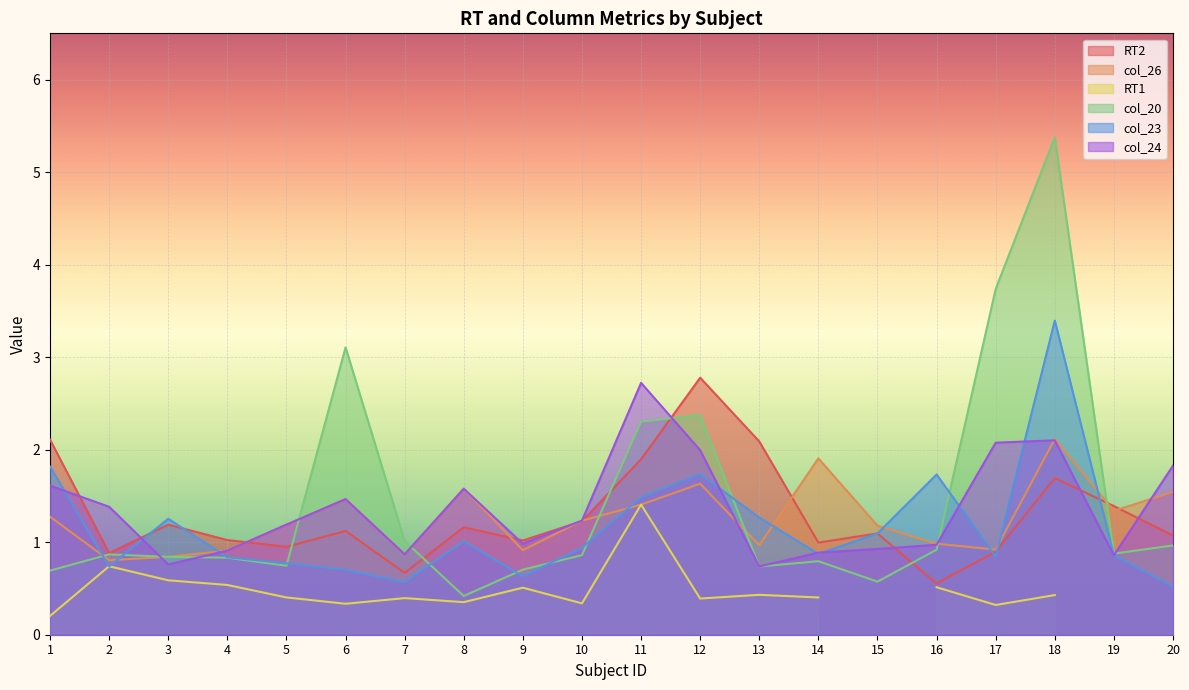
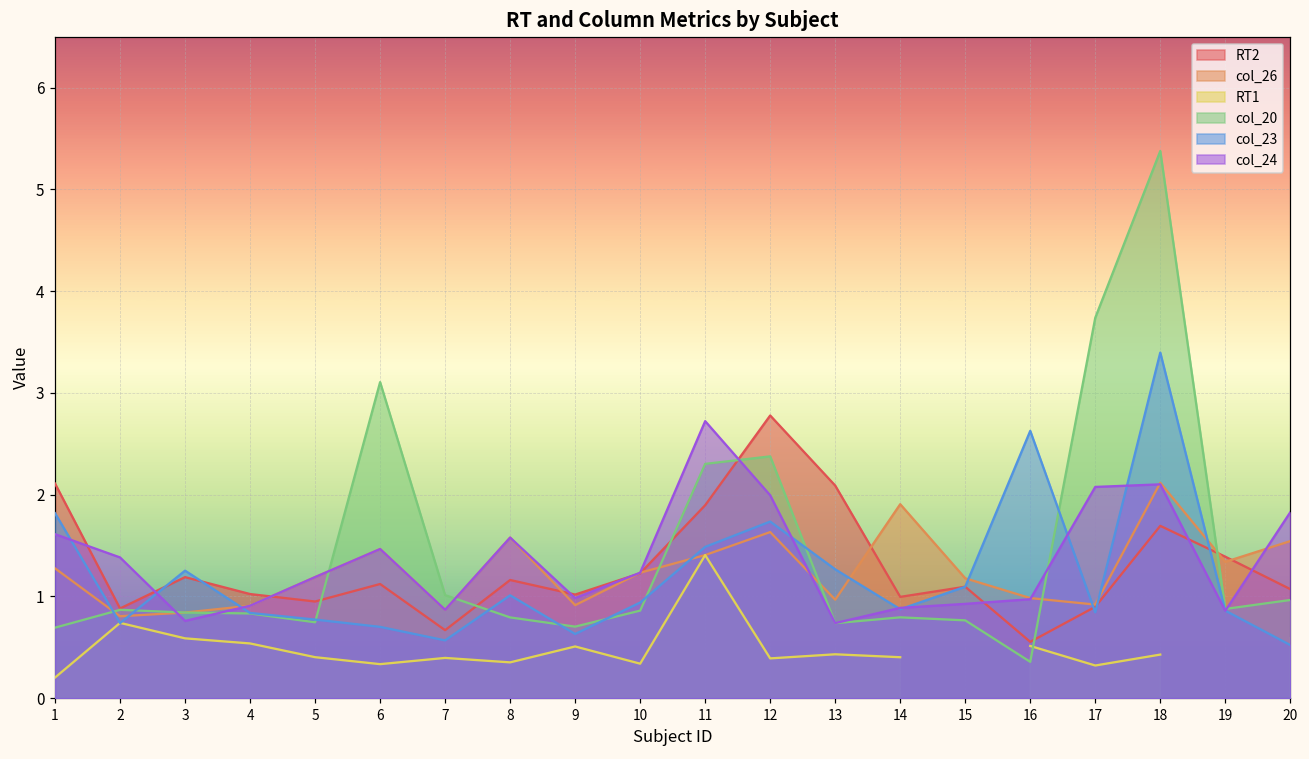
  {
    "col_20": {
      "1": 0.7,
      "6": 3.1,
      "7": 1.0,
-     "8": 0.4,
+     "8": 0.8,
      "9": 0.7,
      "10": 0.9,
      "11": 2.3,
      "12": 2.4,
      "14": 0.8,
-     "15": 0.6,
-     "16": 0.9,
+     "15": 0.8,
+     "16": 0.4,
      "17": 3.7,
      "18": 5.4,
      "20": 1.0
    },
    "col_23": {
      "1": 1.8,
      "3": 1.3,
      "6": 0.7,
      "7": 0.6,
      "8": 1.0,
      "9": 0.6,
      "10": 0.9,
      "11": 1.5,
      "12": 1.7,
      "13": 1.3,
-     "16": 1.7,
+     "16": 2.6,
      "17": 0.8,
      "18": 3.4,
      "20": 0.5
    },
    "col_24": {
      "1": 1.6,
      "2": 1.4,
      "3": 0.8,
      "9": 1.0,
      "11": 2.7,
      "12": 2.0,
      "15": 0.9,
      "17": 2.1,
      "20": 1.8
    }
  }
